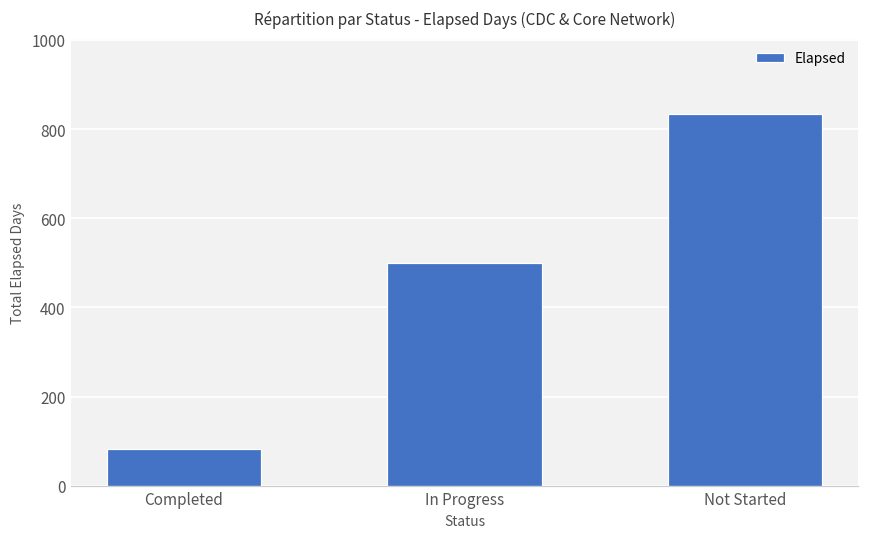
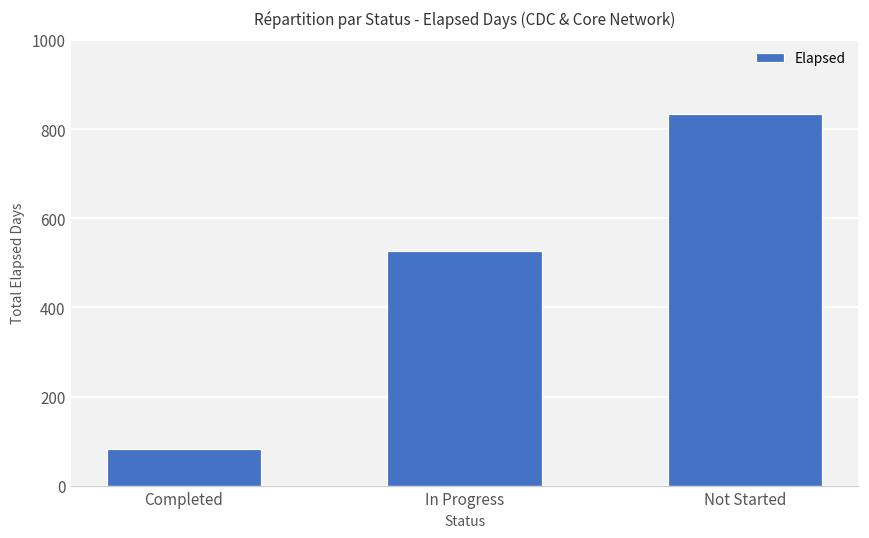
  {
    "Completed": 80,
-   "In Progress": 500,
+   "In Progress": 530,
    "Not Started": 840
  }
